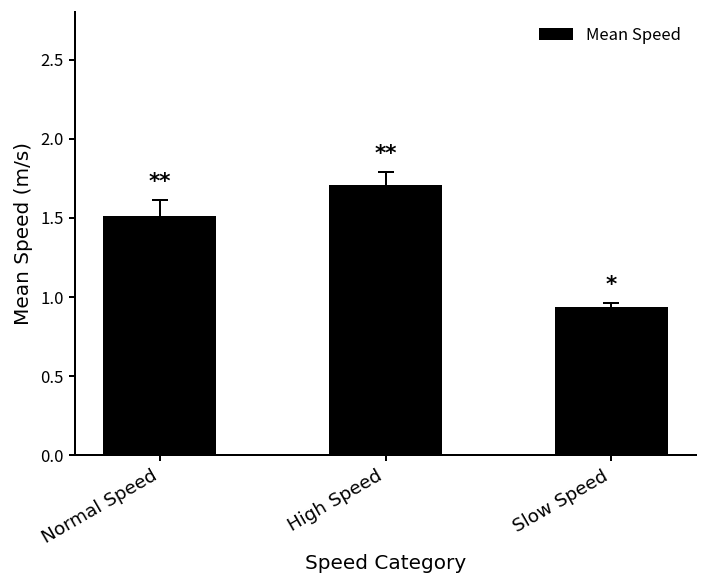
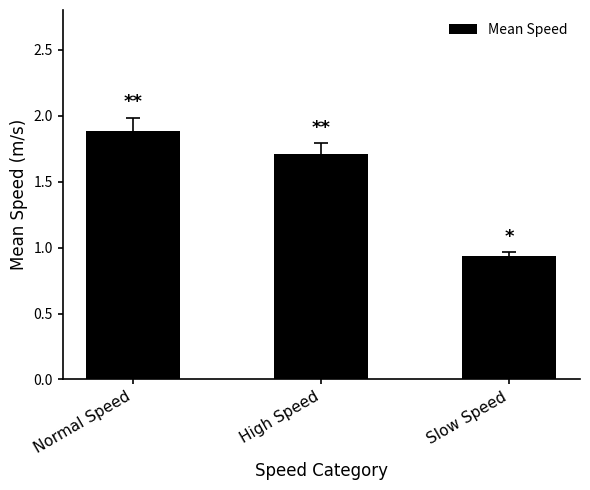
  {
    "Mean Speed": {
-     "Normal Speed": 1.51,
+     "Normal Speed": 1.88,
      "High Speed": 1.71,
      "Slow Speed": 0.94
    }
  }
